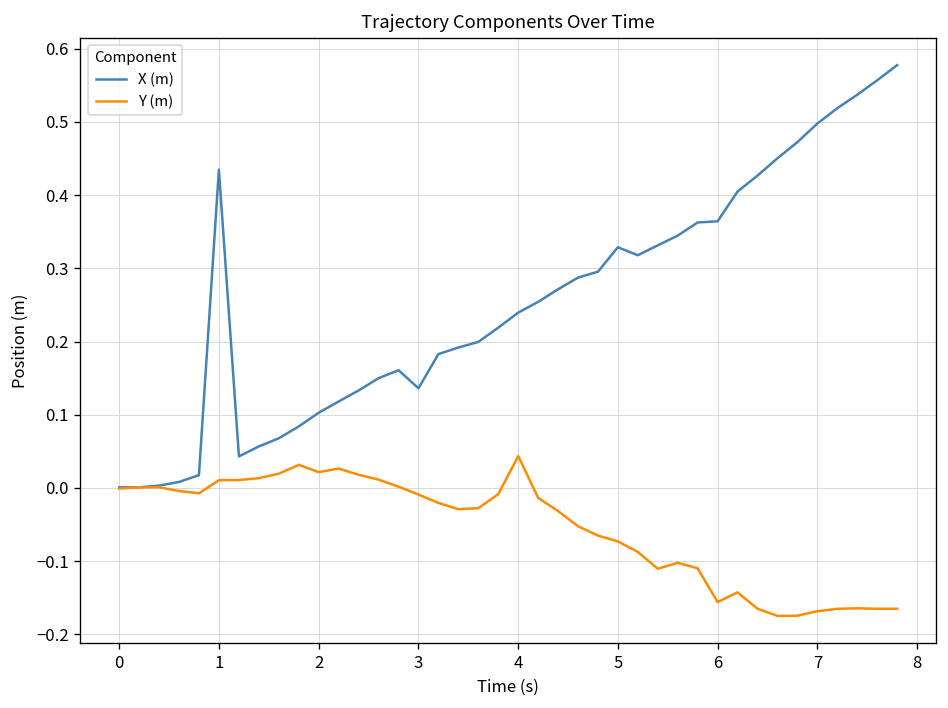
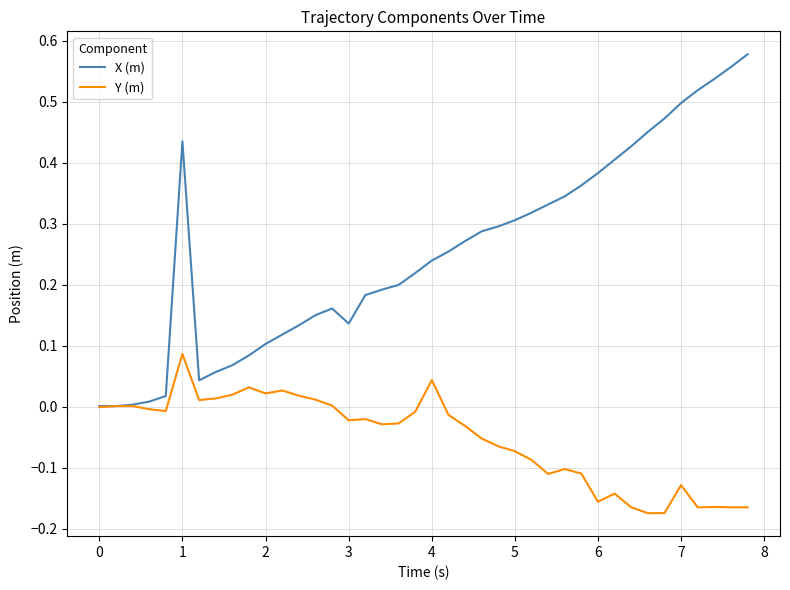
  {
    "X (m)": {
      "1": 0.43,
      "2": 0.10,
      "3": 0.14,
      "4": 0.24,
-     "5": 0.33,
-     "6": 0.36,
+     "5": 0.31,
+     "6": 0.38,
      "7": 0.50
    },
    "Y (m)": {
-     "1": 0.01,
+     "1": 0.09,
      "2": 0.02,
-     "3": -0.01,
+     "3": -0.02,
      "4": 0.04,
      "5": -0.07,
      "6": -0.16,
-     "7": -0.17
+     "7": -0.13
    }
  }
